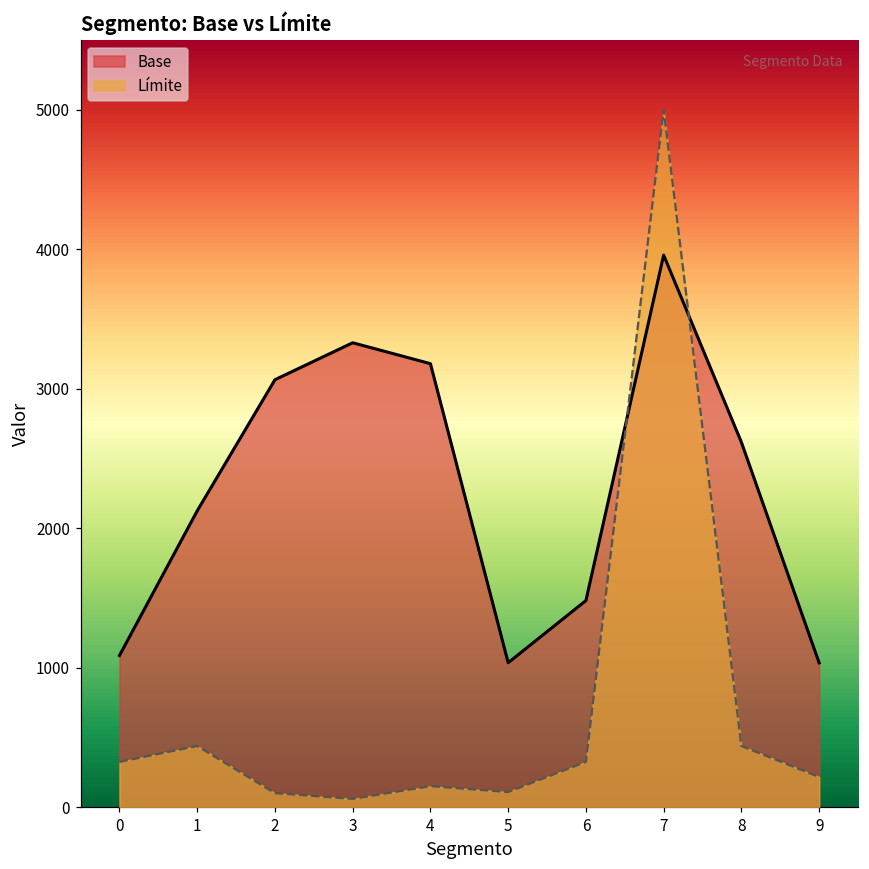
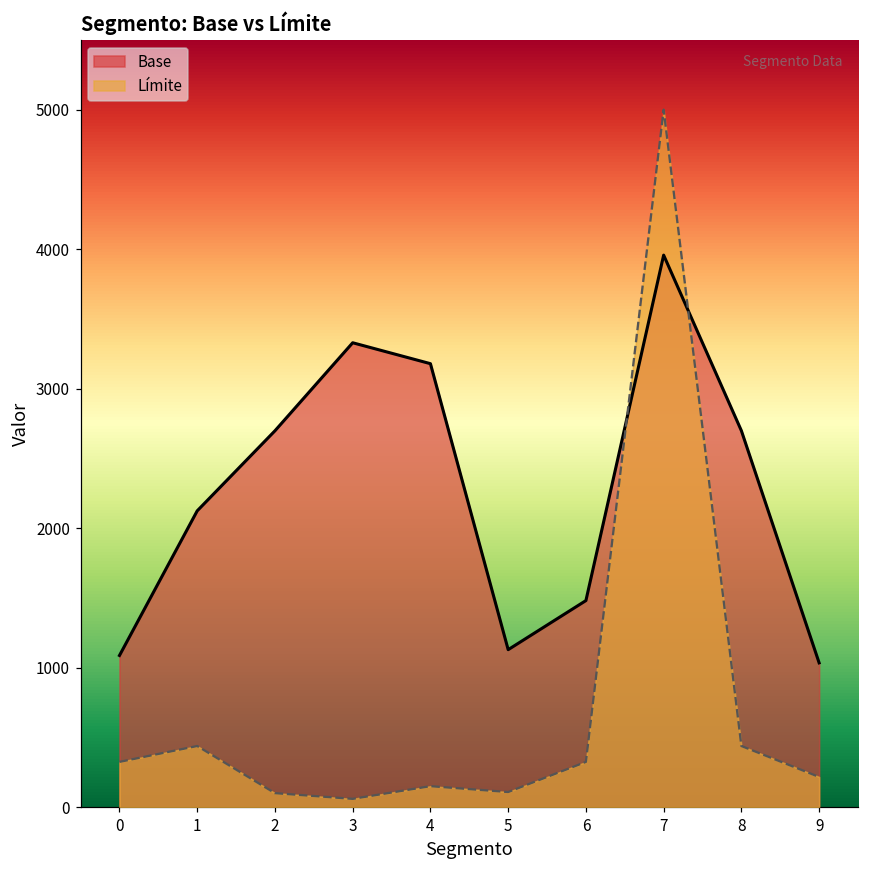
  {
    "Base": {
      "0": 1090,
      "1": 2120,
-     "2": 3060,
+     "2": 2700,
      "3": 3330,
      "4": 3180,
-     "5": 1040,
+     "5": 1130,
      "6": 1480,
      "7": 3960,
-     "8": 2620,
+     "8": 2700,
      "9": 1030
    },
    "Límite": {
      "0": 320,
      "1": 440,
      "2": 100,
      "3": 60,
      "4": 150,
      "5": 110,
      "6": 320,
      "7": 5000,
      "8": 440,
      "9": 220
    }
  }
